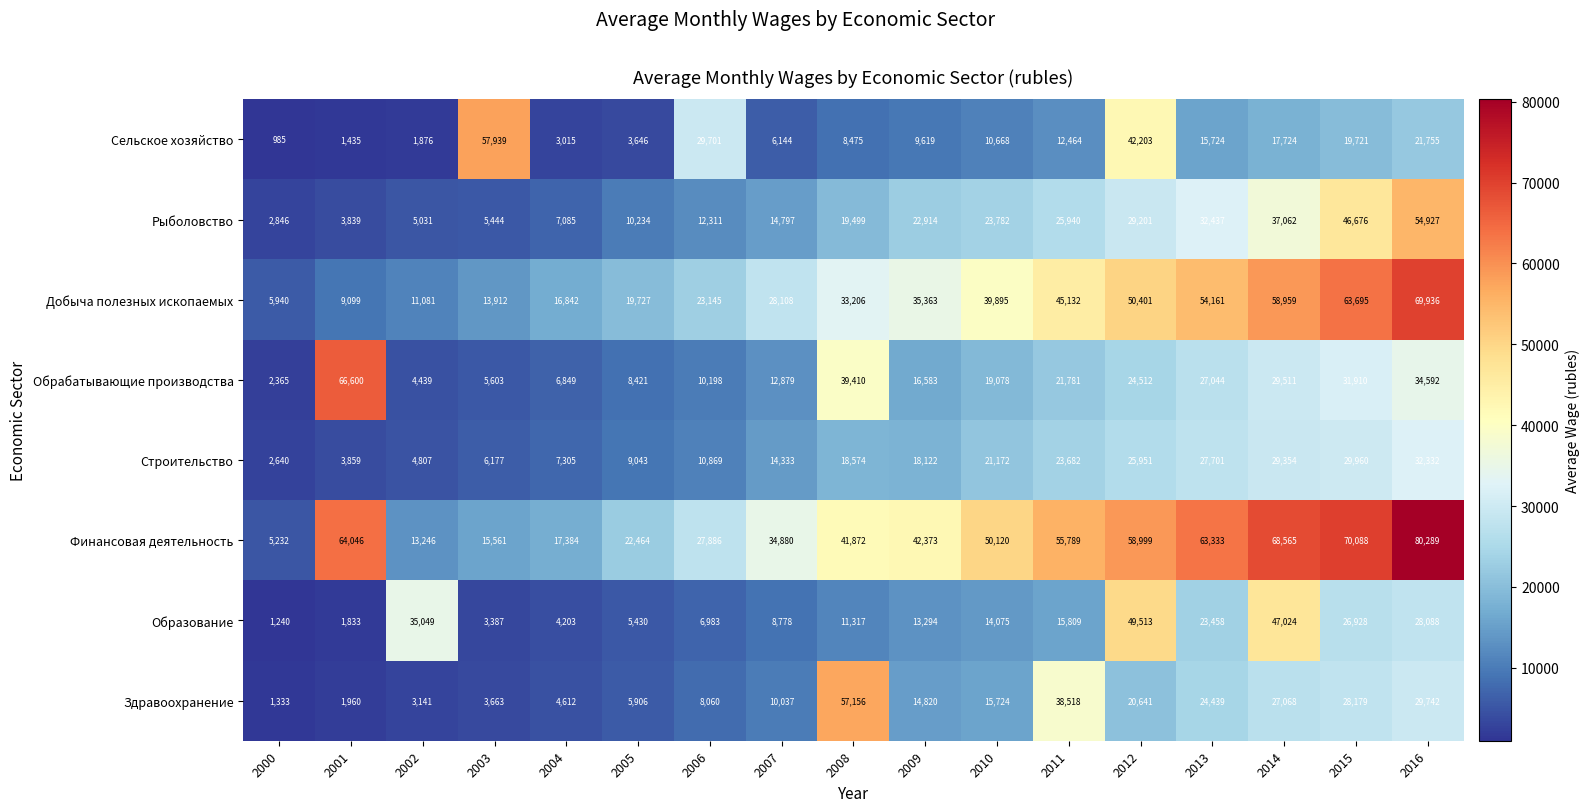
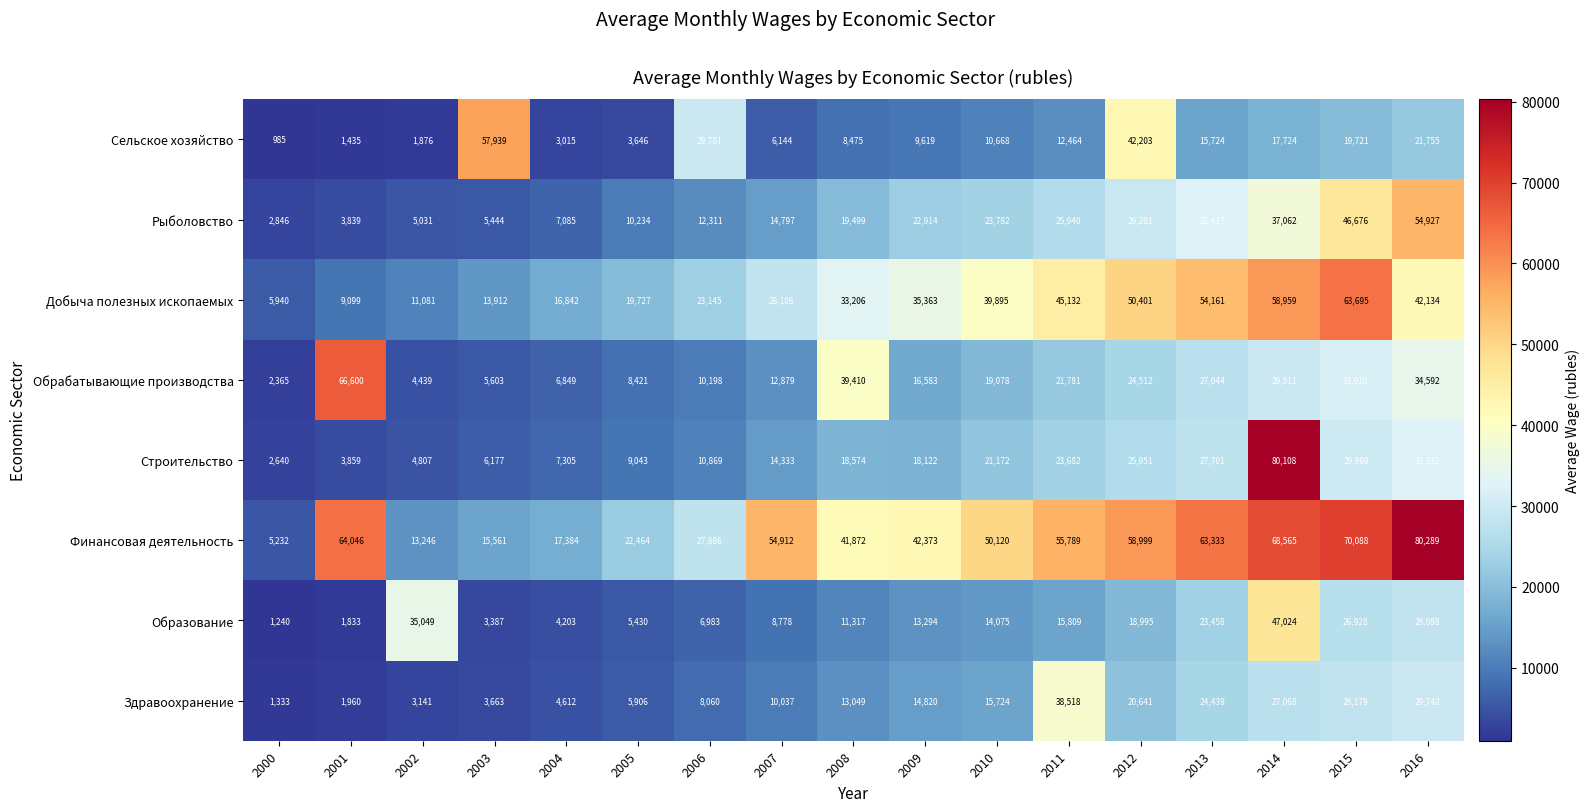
  {
    "Сельское хозяйство": {
      "2000": "985",
      "2001": "1,435",
      "2002": "1,876",
      "2003": "57,939",
      "2004": "3,015",
      "2005": "3,646",
      "2006": "29,701",
      "2007": "6,144",
      "2008": "8,475",
      "2009": "9,619",
      "2010": "10,668",
      "2011": "12,464",
      "2012": "42,203",
      "2013": "15,724",
      "2014": "17,724",
      "2015": "19,721",
      "2016": "21,755"
    },
    "Рыболовство": {
      "2000": "2,846",
      "2001": "3,839",
      "2002": "5,031",
      "2003": "5,444",
      "2004": "7,085",
      "2005": "10,234",
      "2006": "12,311",
      "2007": "14,797",
      "2008": "19,499",
      "2009": "22,914",
      "2010": "23,782",
      "2011": "25,940",
      "2012": "29,201",
      "2014": "37,062",
      "2015": "46,676",
      "2016": "54,927"
    },
    "Добыча полезных ископаемых": {
      "2000": "5,940",
      "2001": "9,099",
      "2002": "11,081",
      "2003": "13,912",
      "2004": "16,842",
      "2005": "19,727",
      "2006": "23,145",
      "2007": "28,108",
      "2008": "33,206",
      "2009": "35,363",
      "2010": "39,895",
      "2011": "45,132",
      "2012": "50,401",
      "2013": "54,161",
      "2014": "58,959",
      "2015": "63,695",
-     "2016": "69,936"
+     "2016": "42,134"
    },
    "Обрабатывающие производства": {
      "2000": "2,365",
      "2001": "66,600",
      "2002": "4,439",
      "2003": "5,603",
      "2004": "6,849",
      "2005": "8,421",
      "2006": "10,198",
      "2007": "12,879",
      "2008": "39,410",
      "2009": "16,583",
      "2010": "19,078",
      "2011": "21,781",
      "2012": "24,512",
      "2013": "27,044",
      "2014": "29,511",
      "2016": "34,592"
    },
    "Строительство": {
      "2000": "2,640",
      "2001": "3,859",
      "2002": "4,807",
      "2003": "6,177",
      "2004": "7,305",
      "2005": "9,043",
      "2006": "10,869",
      "2007": "14,333",
      "2008": "18,574",
      "2009": "18,122",
      "2010": "21,172",
      "2011": "23,682",
      "2012": "25,951",
      "2013": "27,701",
-     "2014": "29,354",
+     "2014": "80,108",
      "2015": "29,960"
    },
    "Финансовая деятельность": {
      "2000": "5,232",
      "2001": "64,046",
      "2002": "13,246",
      "2003": "15,561",
      "2004": "17,384",
      "2005": "22,464",
      "2006": "27,886",
-     "2007": "34,880",
+     "2007": "54,912",
      "2008": "41,872",
      "2009": "42,373",
      "2010": "50,120",
      "2011": "55,789",
      "2012": "58,999",
      "2013": "63,333",
      "2014": "68,565",
      "2015": "70,088",
      "2016": "80,289"
    },
    "Образование": {
      "2000": "1,240",
      "2001": "1,833",
      "2002": "35,049",
      "2003": "3,387",
      "2004": "4,203",
      "2005": "5,430",
      "2006": "6,983",
      "2007": "8,778",
      "2008": "11,317",
      "2009": "13,294",
      "2010": "14,075",
      "2011": "15,809",
-     "2012": "49,513",
+     "2012": "18,995",
      "2013": "23,458",
      "2014": "47,024",
      "2015": "26,928",
      "2016": "28,088"
    },
    "Здравоохранение": {
      "2000": "1,333",
      "2001": "1,960",
      "2002": "3,141",
      "2003": "3,663",
      "2004": "4,612",
      "2005": "5,906",
      "2006": "8,060",
      "2007": "10,037",
-     "2008": "57,156",
+     "2008": "13,049",
      "2009": "14,820",
      "2010": "15,724",
      "2011": "38,518",
      "2012": "20,641",
      "2013": "24,439",
      "2014": "27,068",
      "2015": "28,179",
      "2016": "29,742"
    }
  }
